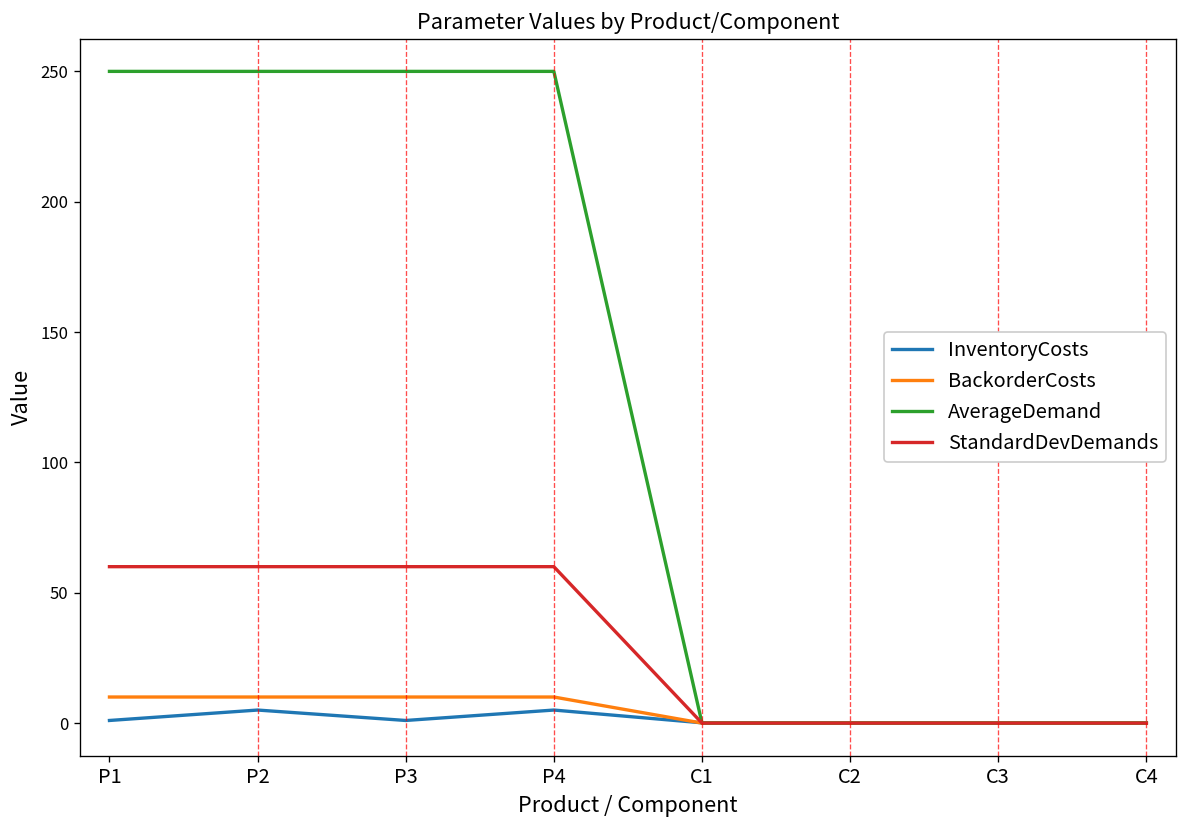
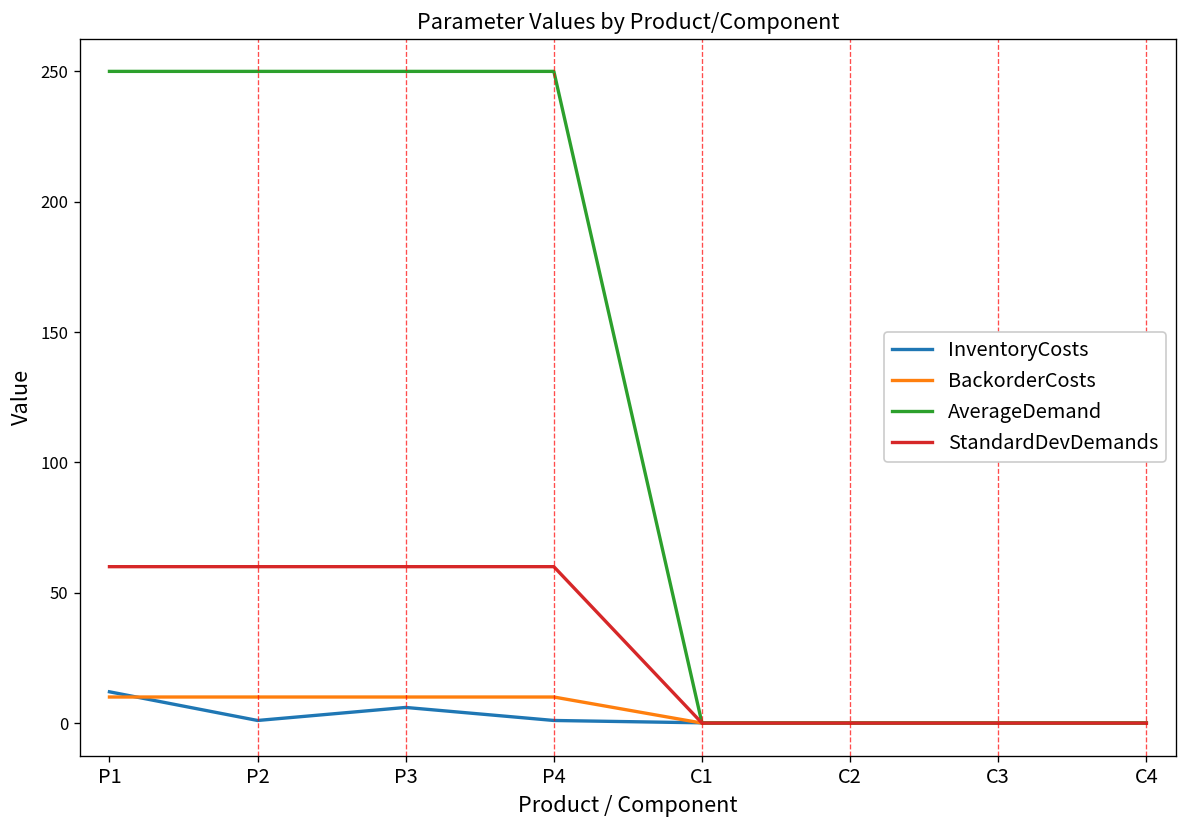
  {
    "InventoryCosts": {
-     "P1": 1,
-     "P2": 5,
-     "P3": 1,
-     "P4": 5
+     "P1": 12,
+     "P2": 1,
+     "P3": 6,
+     "P4": 1
    },
    "BackorderCosts": {
      "P1": 10,
      "P2": 10,
      "P3": 10,
      "P4": 10
    },
    "AverageDemand": {
      "P1": 250,
      "P2": 250,
      "P3": 250,
      "P4": 250
    },
    "StandardDevDemands": {
      "P1": 60,
      "P2": 60,
      "P3": 60,
      "P4": 60
    }
  }
